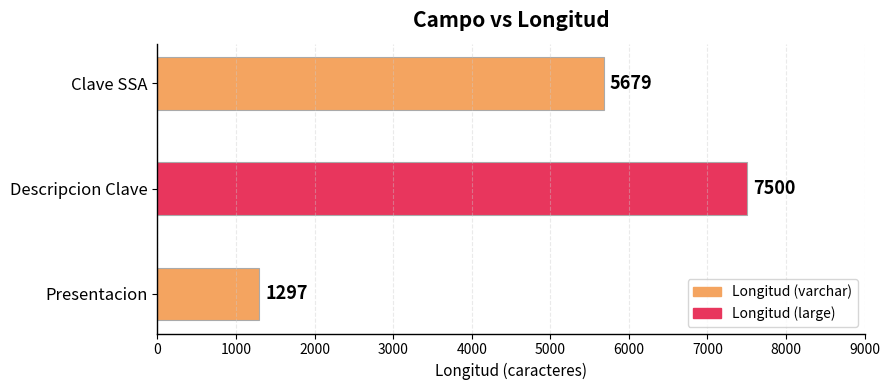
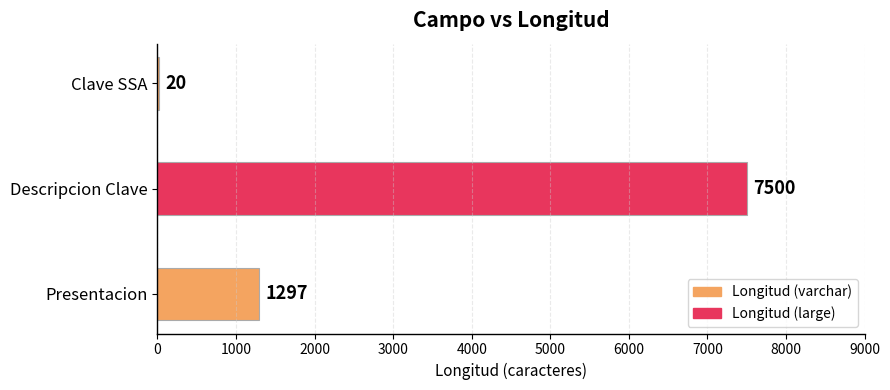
  {
-   "Clave SSA": 5679,
+   "Clave SSA": 20,
    "Descripcion Clave": 7500,
    "Presentacion": 1297
  }
